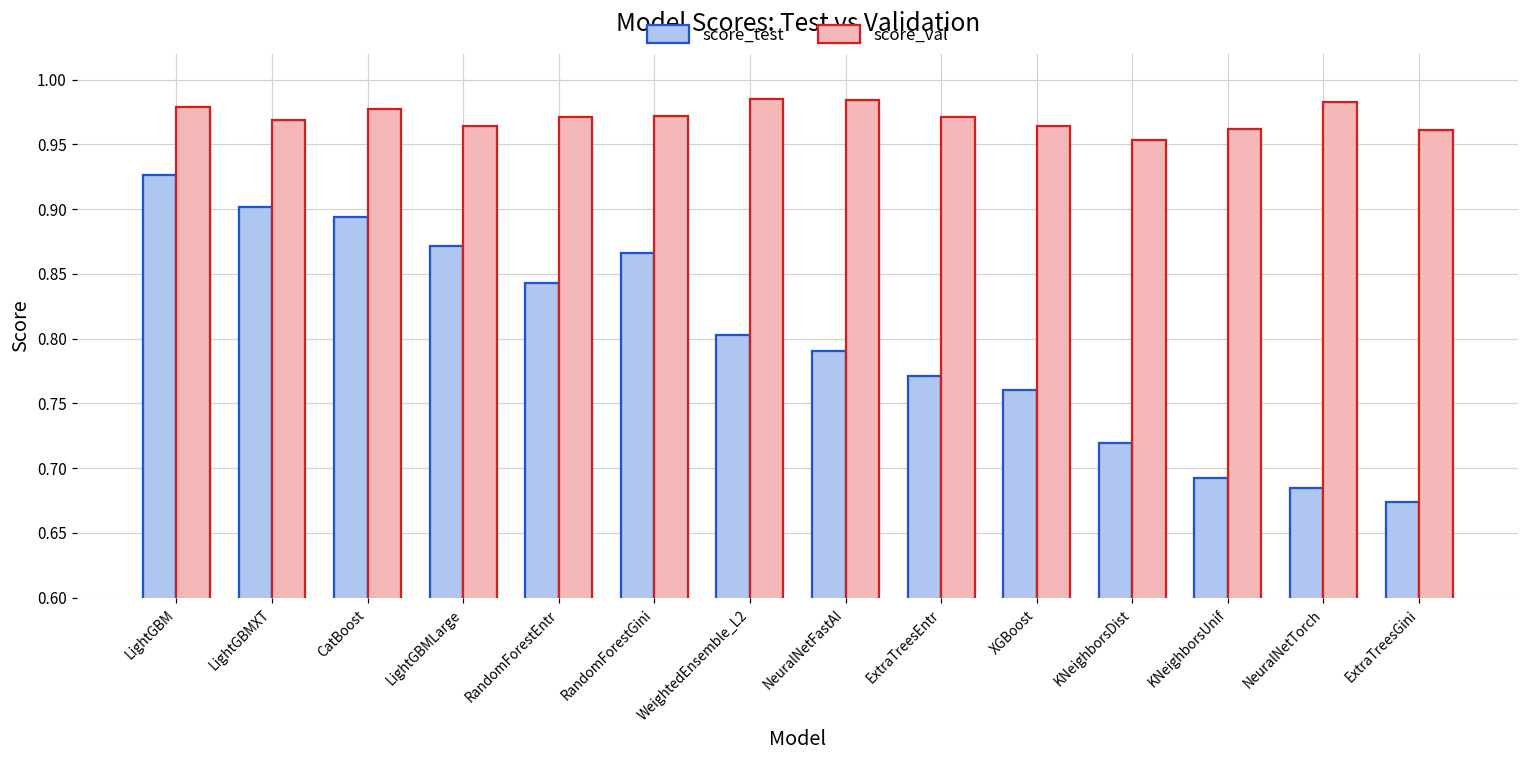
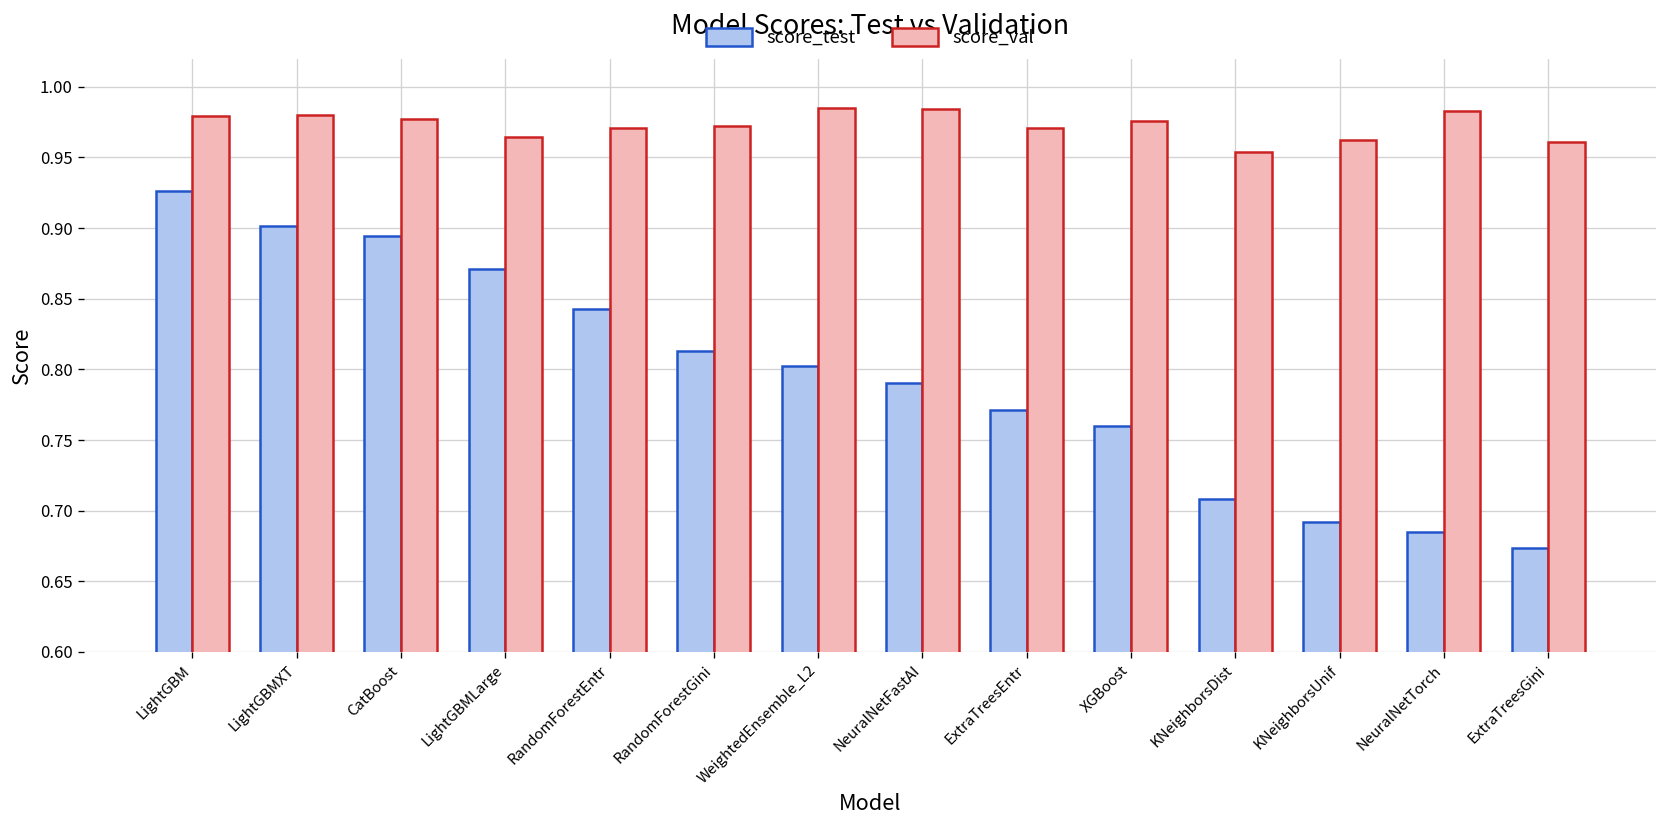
  {
    "score_test": {
      "LightGBM": 0.926,
      "LightGBMXT": 0.902,
      "CatBoost": 0.894,
      "LightGBMLarge": 0.871,
      "RandomForestEntr": 0.843,
-     "RandomForestGini": 0.866,
+     "RandomForestGini": 0.813,
      "WeightedEnsemble_L2": 0.803,
      "NeuralNetFastAI": 0.791,
      "ExtraTreesEntr": 0.771,
      "XGBoost": 0.760,
-     "KNeighborsDist": 0.719,
+     "KNeighborsDist": 0.709,
      "KNeighborsUnif": 0.692,
      "NeuralNetTorch": 0.685,
      "ExtraTreesGini": 0.674
    },
    "score_val": {
      "LightGBM": 0.979,
-     "LightGBMXT": 0.969,
+     "LightGBMXT": 0.980,
      "CatBoost": 0.977,
      "LightGBMLarge": 0.964,
      "RandomForestEntr": 0.971,
      "RandomForestGini": 0.972,
      "WeightedEnsemble_L2": 0.985,
      "NeuralNetFastAI": 0.984,
      "ExtraTreesEntr": 0.971,
-     "XGBoost": 0.964,
+     "XGBoost": 0.976,
      "KNeighborsDist": 0.954,
      "KNeighborsUnif": 0.962,
      "NeuralNetTorch": 0.983,
      "ExtraTreesGini": 0.961
    }
  }
